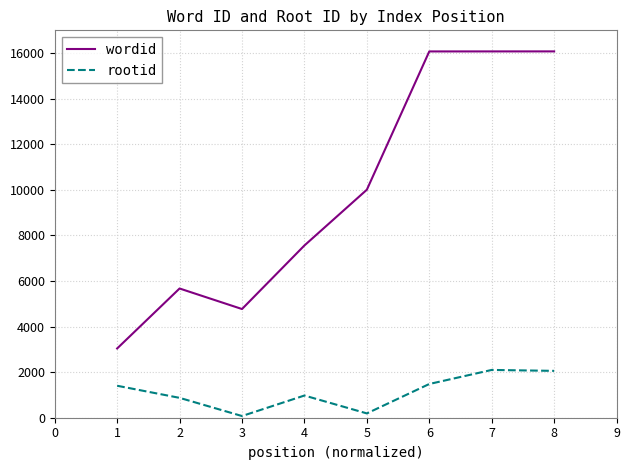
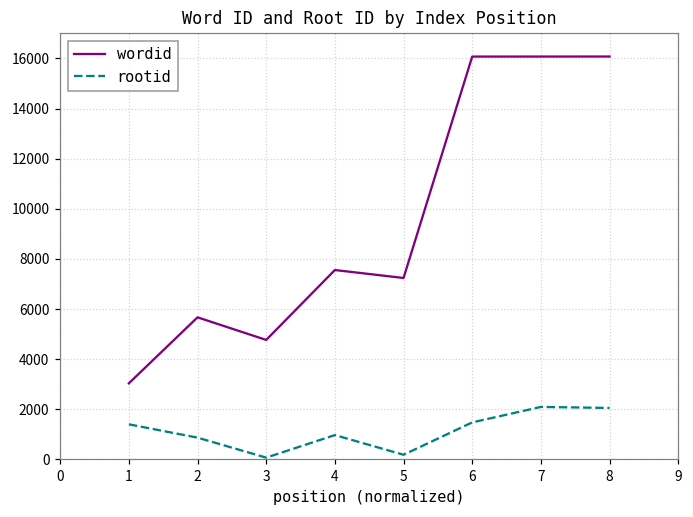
  {
    "wordid": {
      "1": 3000,
      "2": 5700,
      "3": 4800,
      "4": 7600,
-     "5": 10000,
+     "5": 7200,
      "6": 16100,
      "7": 16100,
      "8": 16100
    },
    "rootid": {
      "1": 1400,
      "2": 900,
      "3": 100,
      "4": 1000,
      "5": 200,
      "6": 1500,
      "7": 2100,
      "8": 2100
    }
  }
